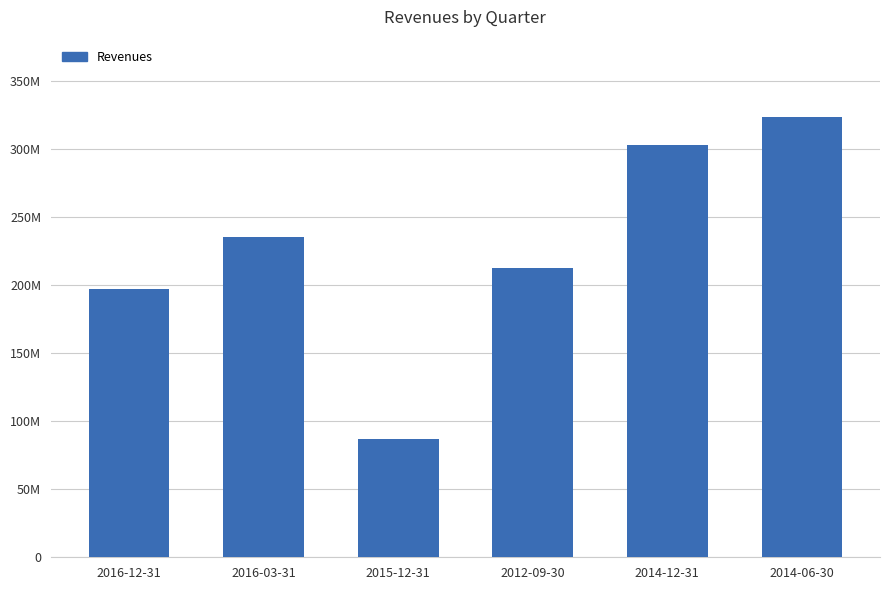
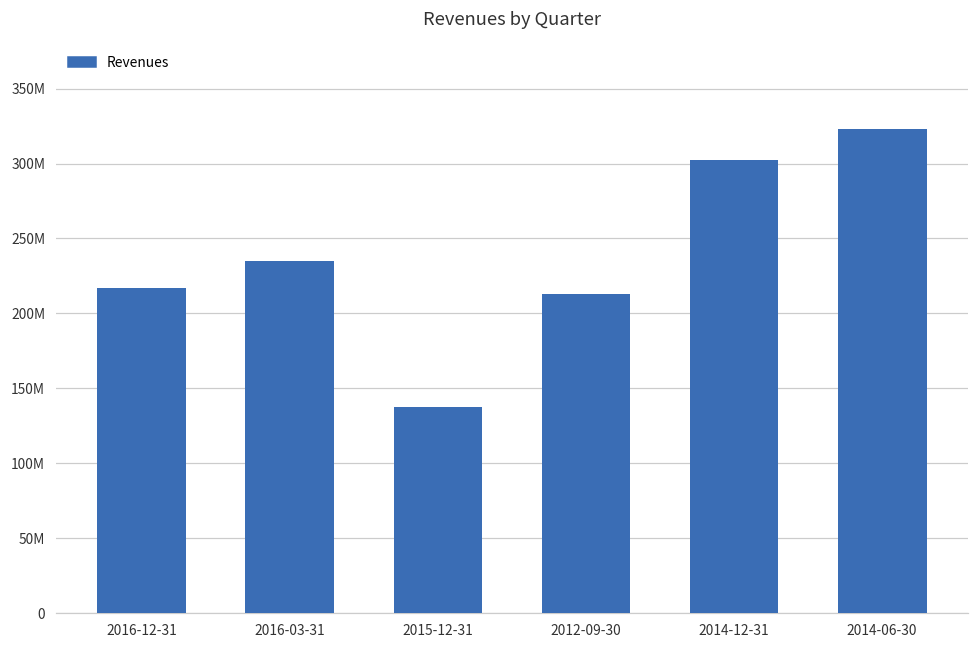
  {
-   "2016-12-31": 197000000,
+   "2016-12-31": 217000000,
    "2016-03-31": 235000000,
-   "2015-12-31": 87000000,
+   "2015-12-31": 138000000,
    "2012-09-30": 213000000,
    "2014-12-31": 302000000,
    "2014-06-30": 323000000
  }
